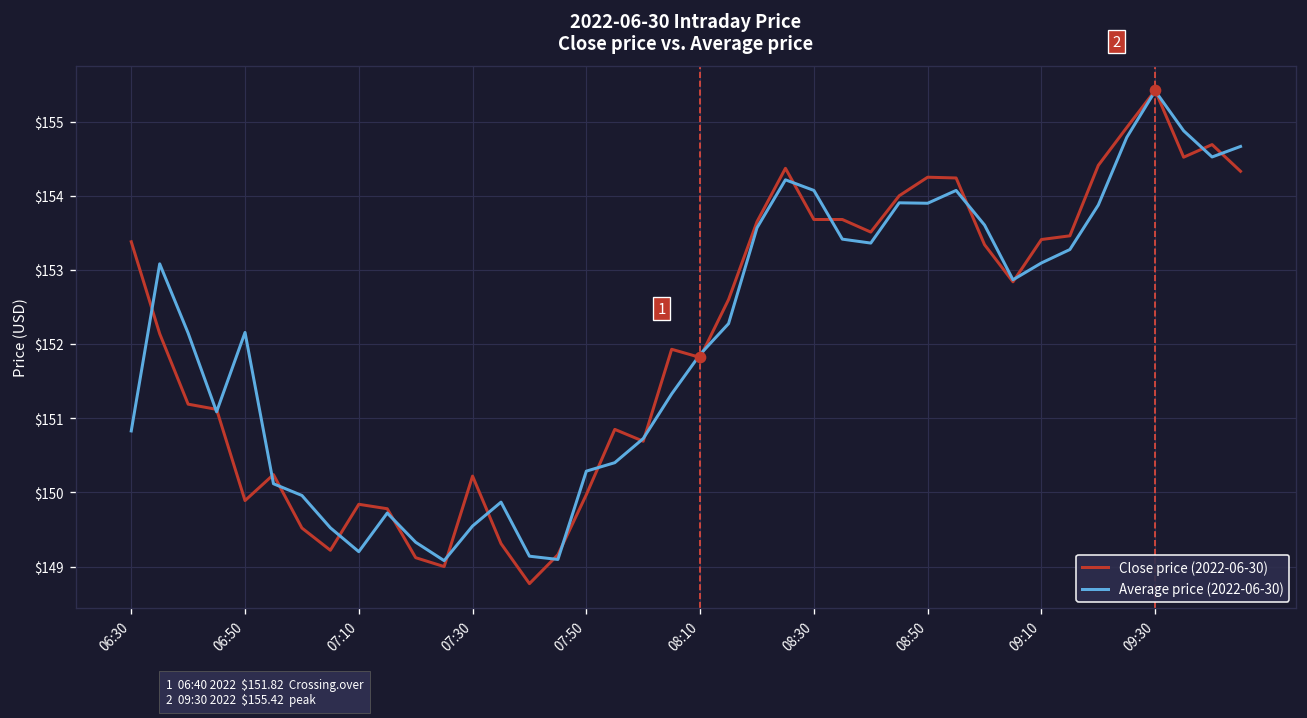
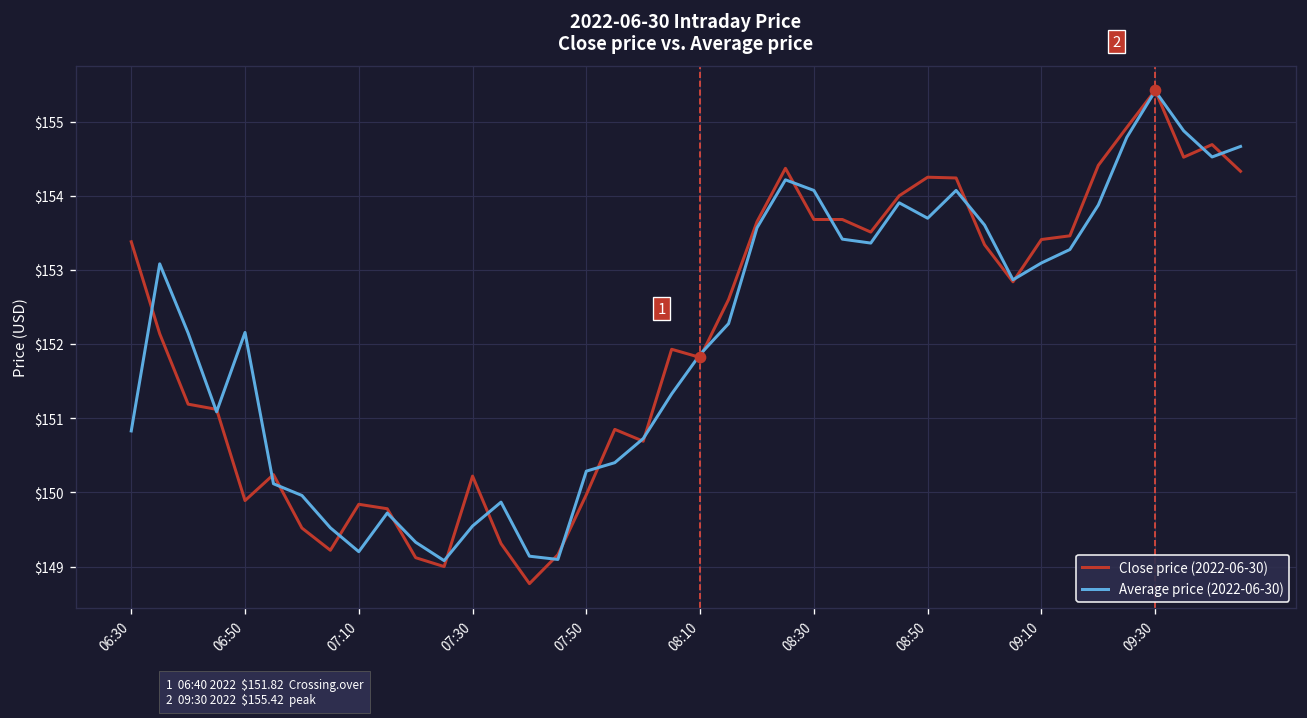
  {
    "Average price (2022-06-30)": {
      "06:30": "$150.8",
      "06:50": "$152.2",
      "07:10": "$149.2",
      "07:30": "$149.5",
      "07:50": "$150.3",
      "08:30": "$154.1",
-     "08:50": "$153.9",
+     "08:50": "$153.7",
      "09:10": "$153.1"
    }
  }
